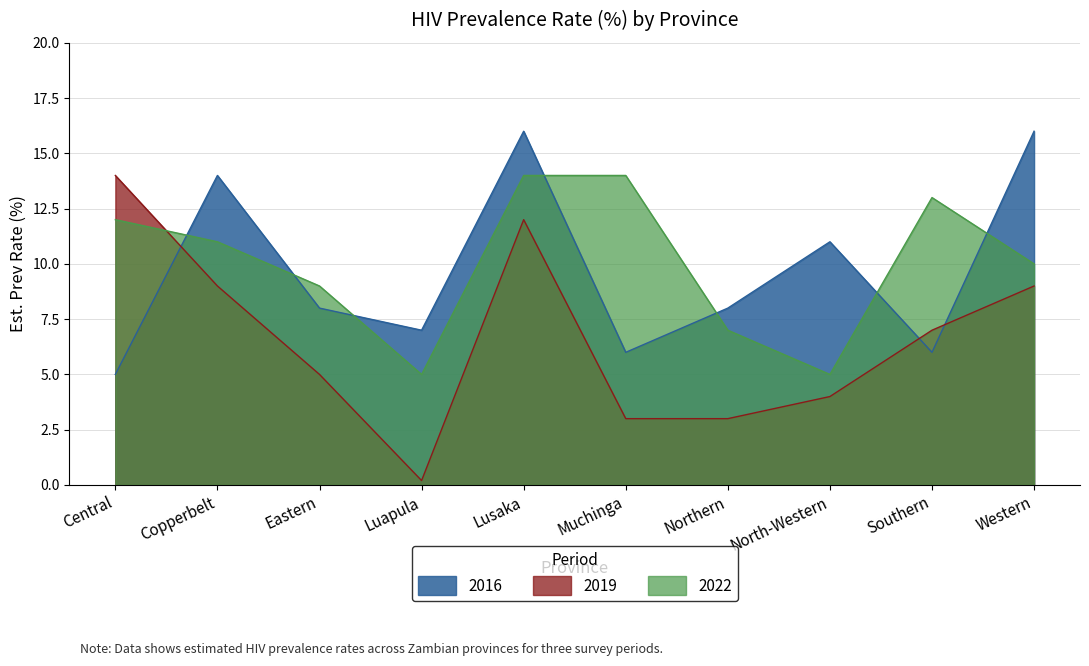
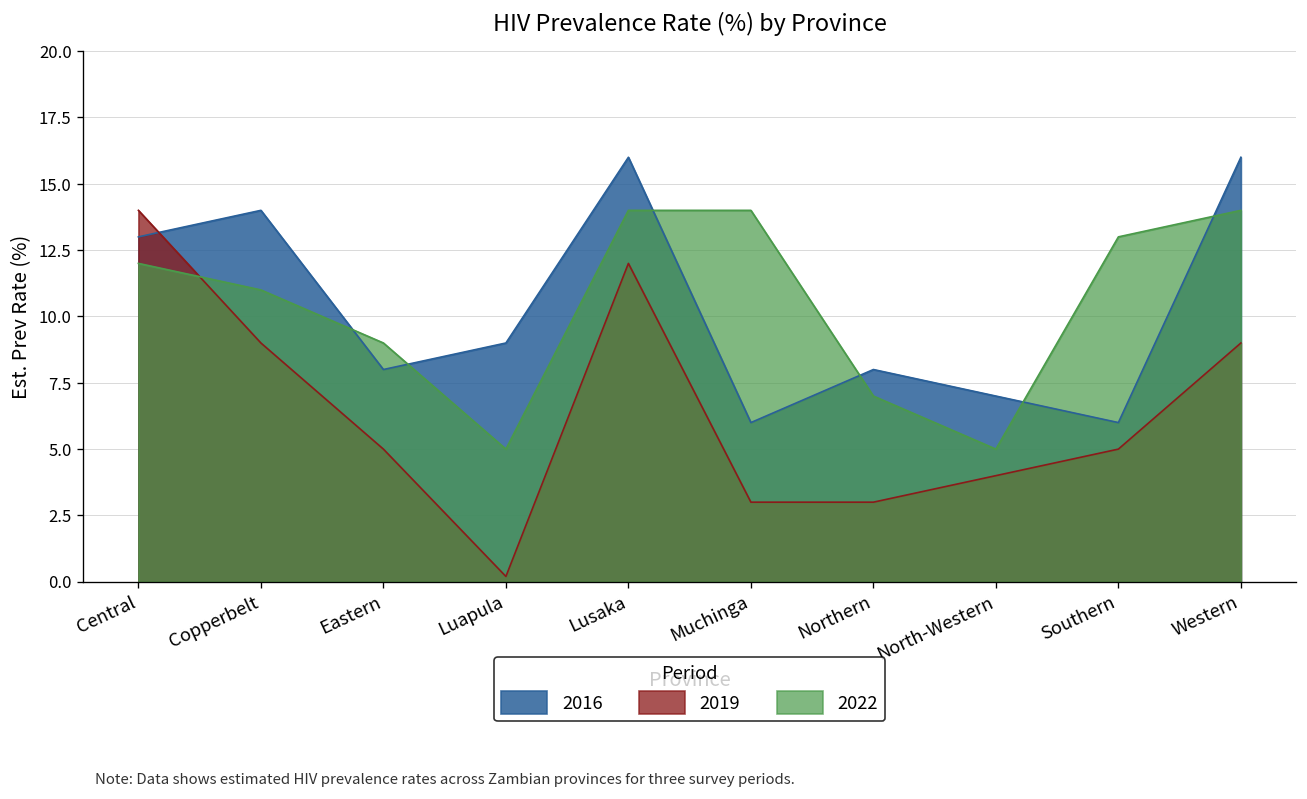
  {
    "2016": {
-     "Central": 5,
+     "Central": 13,
      "Copperbelt": 14,
      "Eastern": 8,
-     "Luapula": 7,
+     "Luapula": 9,
      "Lusaka": 16,
      "Muchinga": 6,
      "Northern": 8,
-     "North-Western": 11,
+     "North-Western": 7,
      "Southern": 6,
      "Western": 16
    },
    "2019": {
      "Central": 14,
      "Copperbelt": 9,
      "Eastern": 5,
      "Luapula": 0.2,
      "Lusaka": 12,
      "Muchinga": 3,
      "Northern": 3,
      "North-Western": 4,
-     "Southern": 7,
+     "Southern": 5,
      "Western": 9
    },
    "2022": {
      "Central": 12,
      "Copperbelt": 11,
      "Eastern": 9,
      "Luapula": 5,
      "Lusaka": 14,
      "Muchinga": 14,
      "Northern": 7,
      "North-Western": 5,
      "Southern": 13,
-     "Western": 10
+     "Western": 14
    }
  }
